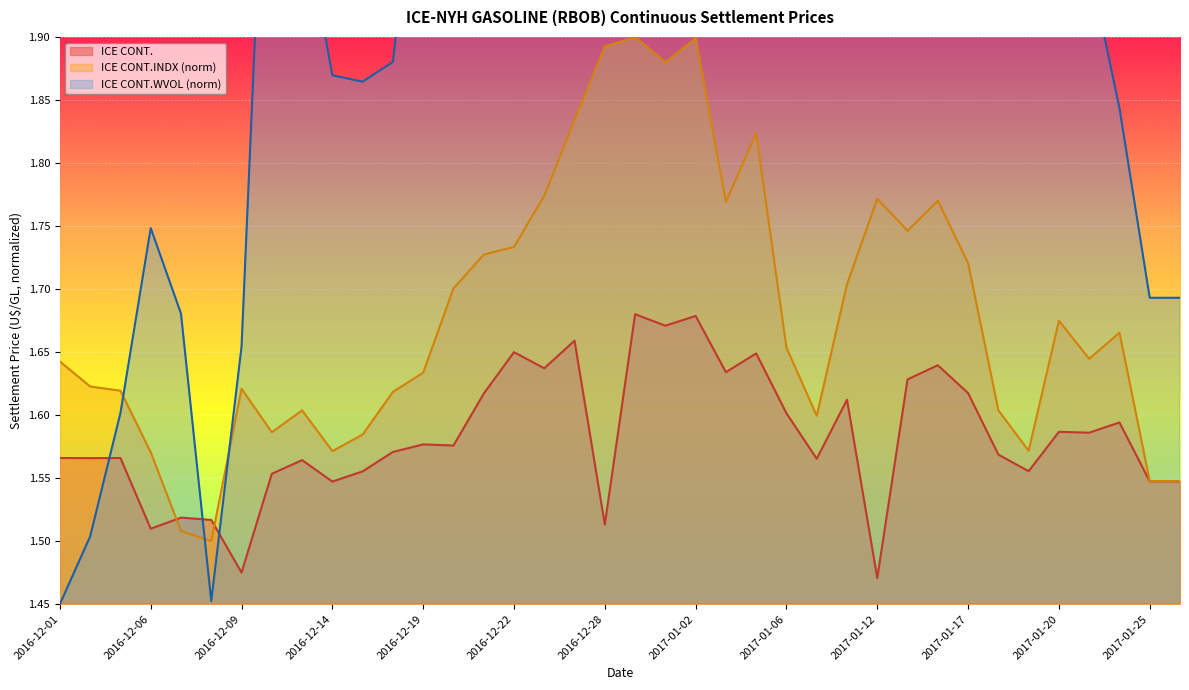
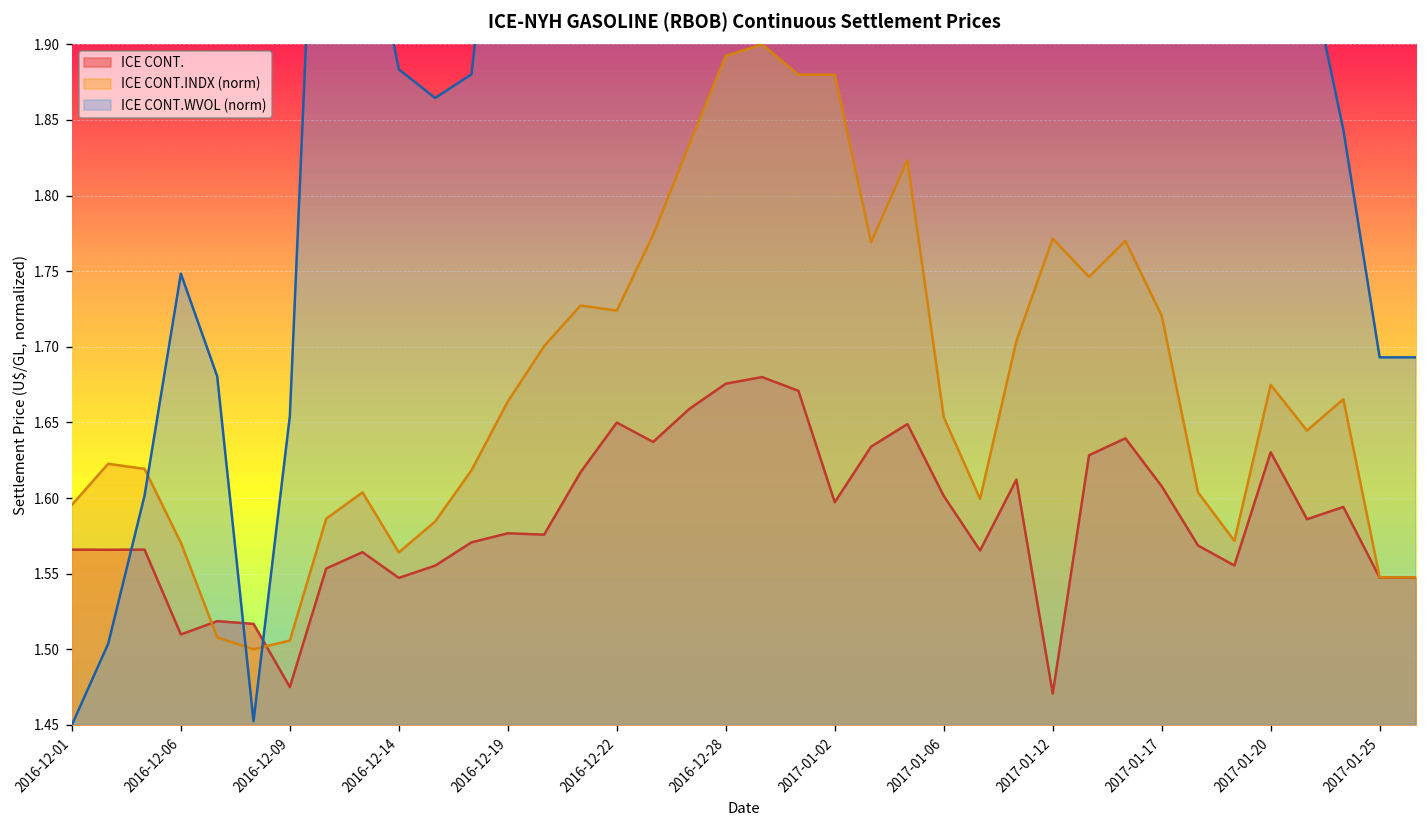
  {
    "ICE CONT.": {
      "2016-12-01": 1.566,
      "2016-12-06": 1.510,
      "2016-12-09": 1.475,
      "2016-12-14": 1.547,
      "2016-12-19": 1.577,
      "2016-12-22": 1.650,
-     "2016-12-28": 1.513,
-     "2017-01-02": 1.679,
+     "2016-12-28": 1.676,
+     "2017-01-02": 1.597,
      "2017-01-06": 1.601,
      "2017-01-12": 1.471,
-     "2017-01-17": 1.617,
-     "2017-01-20": 1.587
+     "2017-01-17": 1.608,
+     "2017-01-20": 1.630
    },
    "ICE CONT.INDX (norm)": {
-     "2016-12-01": 1.642,
+     "2016-12-01": 1.595,
      "2016-12-06": 1.570,
-     "2016-12-09": 1.621,
-     "2016-12-14": 1.571,
-     "2016-12-19": 1.634,
-     "2016-12-22": 1.733,
+     "2016-12-09": 1.506,
+     "2016-12-14": 1.564,
+     "2016-12-19": 1.664,
+     "2016-12-22": 1.724,
      "2016-12-28": 1.892,
-     "2017-01-02": 1.899,
+     "2017-01-02": 1.880,
      "2017-01-06": 1.653,
      "2017-01-12": 1.772,
      "2017-01-17": 1.721,
      "2017-01-20": 1.675
    },
    "ICE CONT.WVOL (norm)": {
      "2016-12-01": 1.450,
      "2016-12-06": 1.748,
      "2016-12-09": 1.654,
-     "2016-12-14": 1.870
+     "2016-12-14": 1.883
    }
  }
